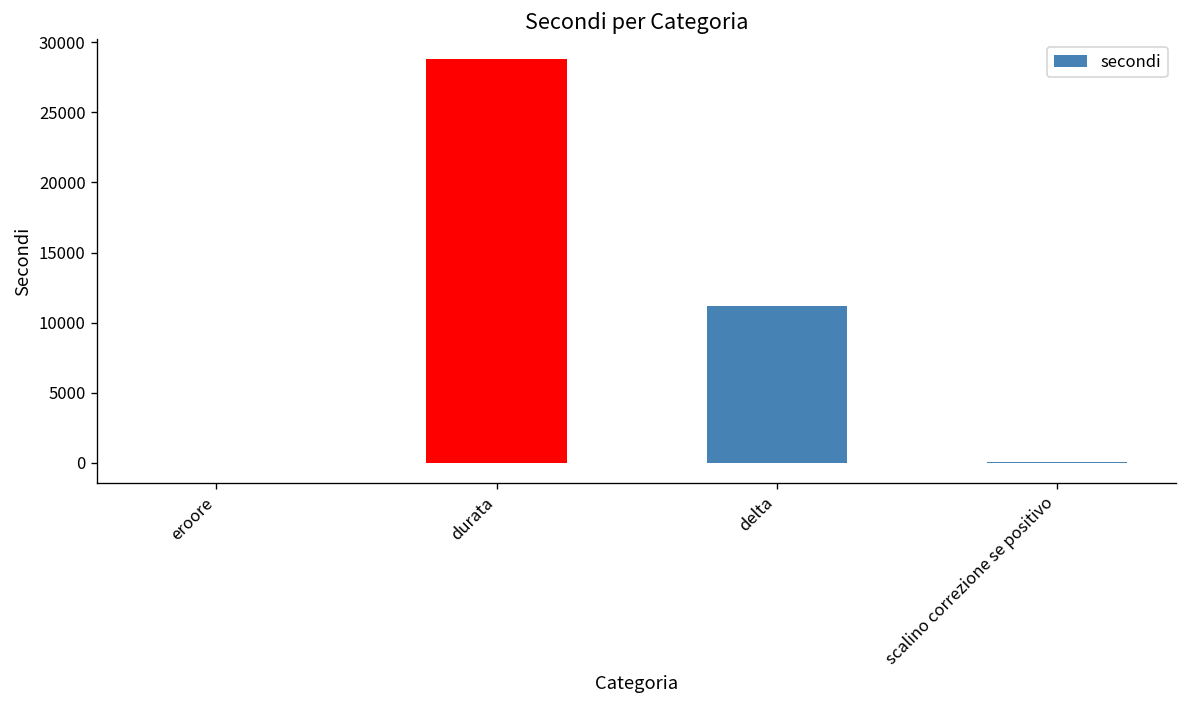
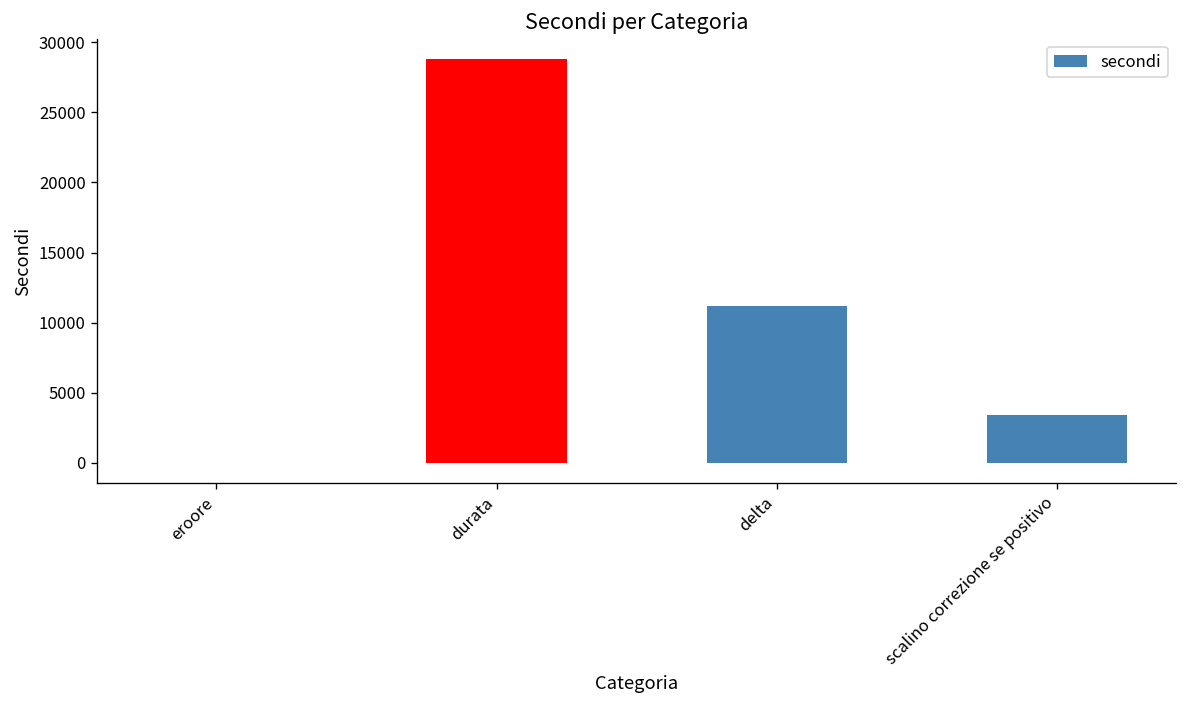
  {
    "durata": 28800,
    "delta": 11200,
-   "scalino correzione se positivo": 0
+   "scalino correzione se positivo": 3500
  }
